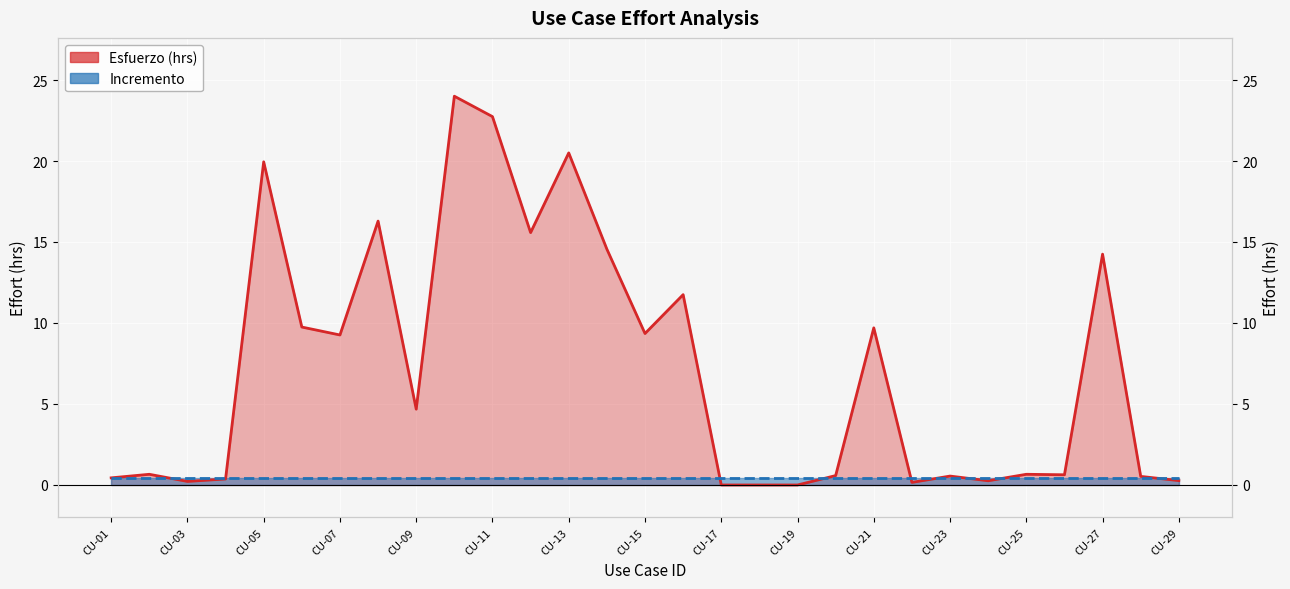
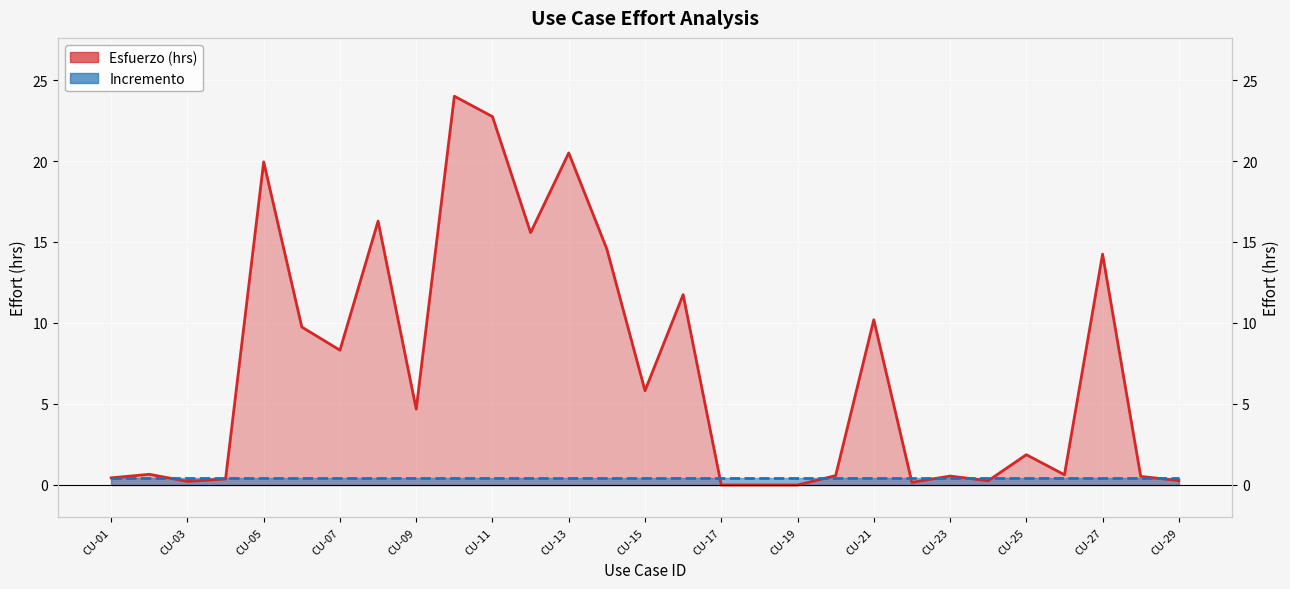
  {
    "Esfuerzo (hrs)": {
      "CU-03": 0.2,
      "CU-05": 20.0,
-     "CU-07": 9.3,
+     "CU-07": 8.3,
      "CU-09": 4.7,
      "CU-11": 22.7,
      "CU-13": 20.5,
-     "CU-15": 9.4,
+     "CU-15": 5.8,
      "CU-17": 0.0,
      "CU-19": 0.0,
-     "CU-21": 9.7,
-     "CU-25": 0.7,
+     "CU-21": 10.2,
+     "CU-25": 1.9,
      "CU-27": 14.3
    },
    "Incremento": {
      "CU-03": 0.4,
      "CU-05": 0.4,
      "CU-07": 0.4,
      "CU-09": 0.4,
      "CU-11": 0.4,
      "CU-13": 0.4,
      "CU-15": 0.4,
      "CU-17": 0.4,
      "CU-19": 0.4,
      "CU-21": 0.4,
      "CU-25": 0.4,
      "CU-27": 0.4
    }
  }
